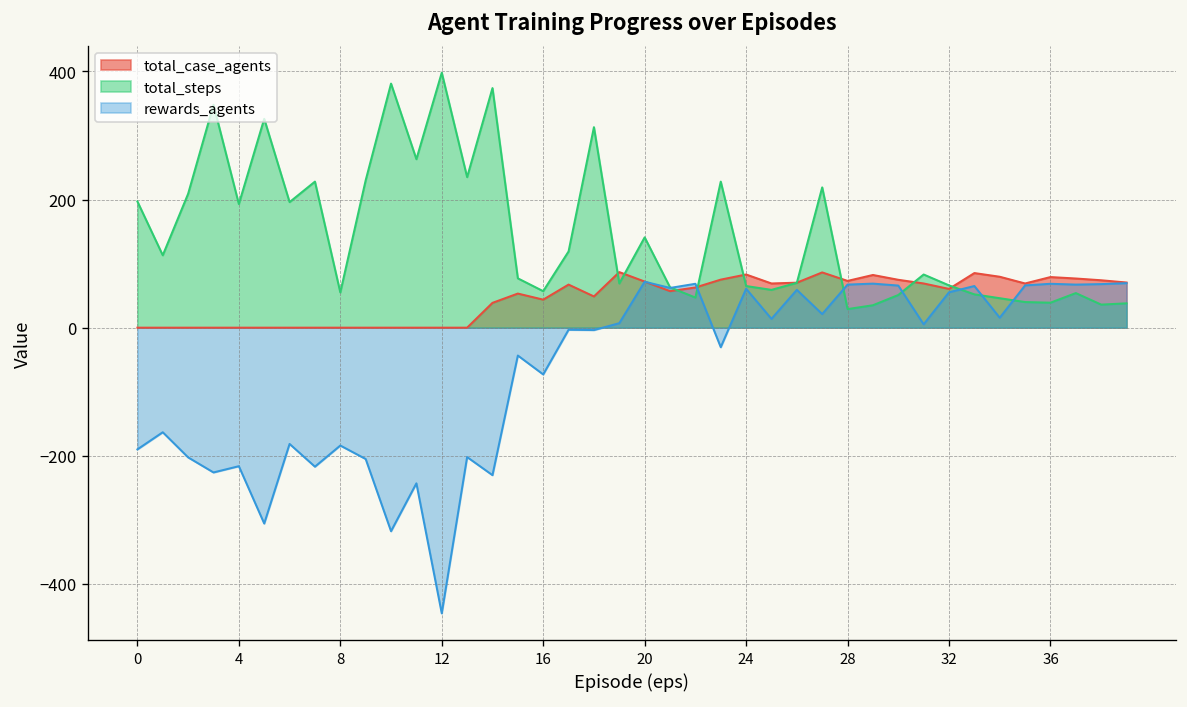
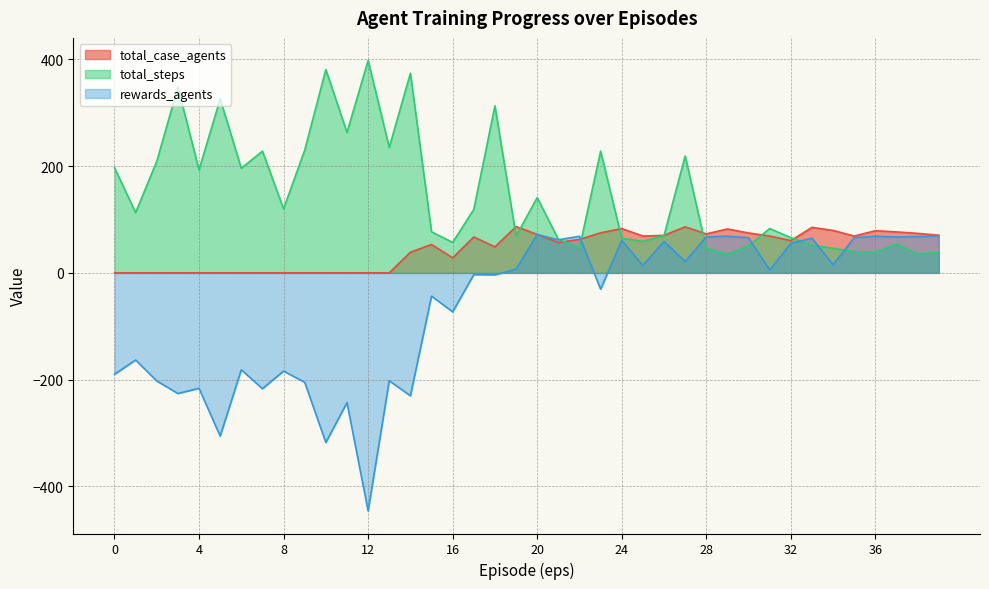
  {
    "total_case_agents": {
-     "16": 40,
+     "16": 30,
      "24": 80,
      "28": 70,
      "32": 60,
      "36": 80
    },
    "total_steps": {
      "0": 200,
      "4": 190,
-     "8": 60,
+     "8": 120,
      "12": 400,
      "16": 60,
      "20": 140,
-     "28": 30,
+     "28": 50,
      "32": 70,
      "36": 40
    }
  }
